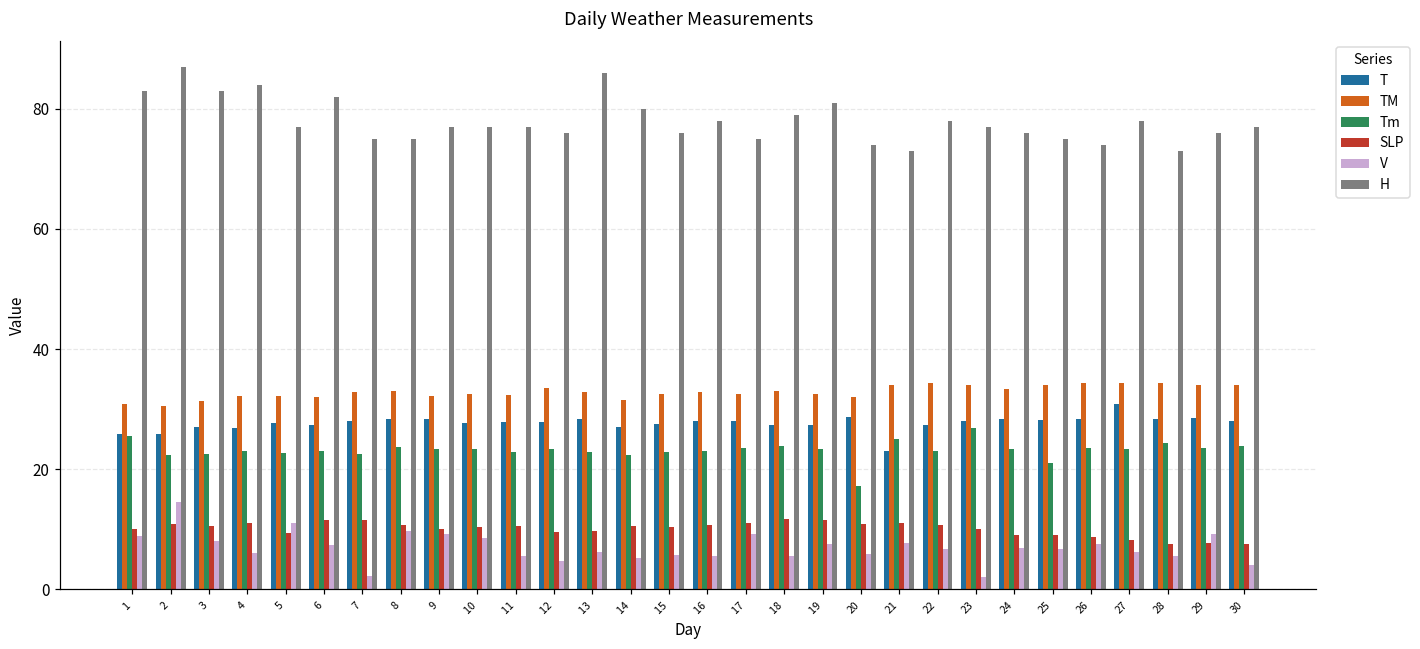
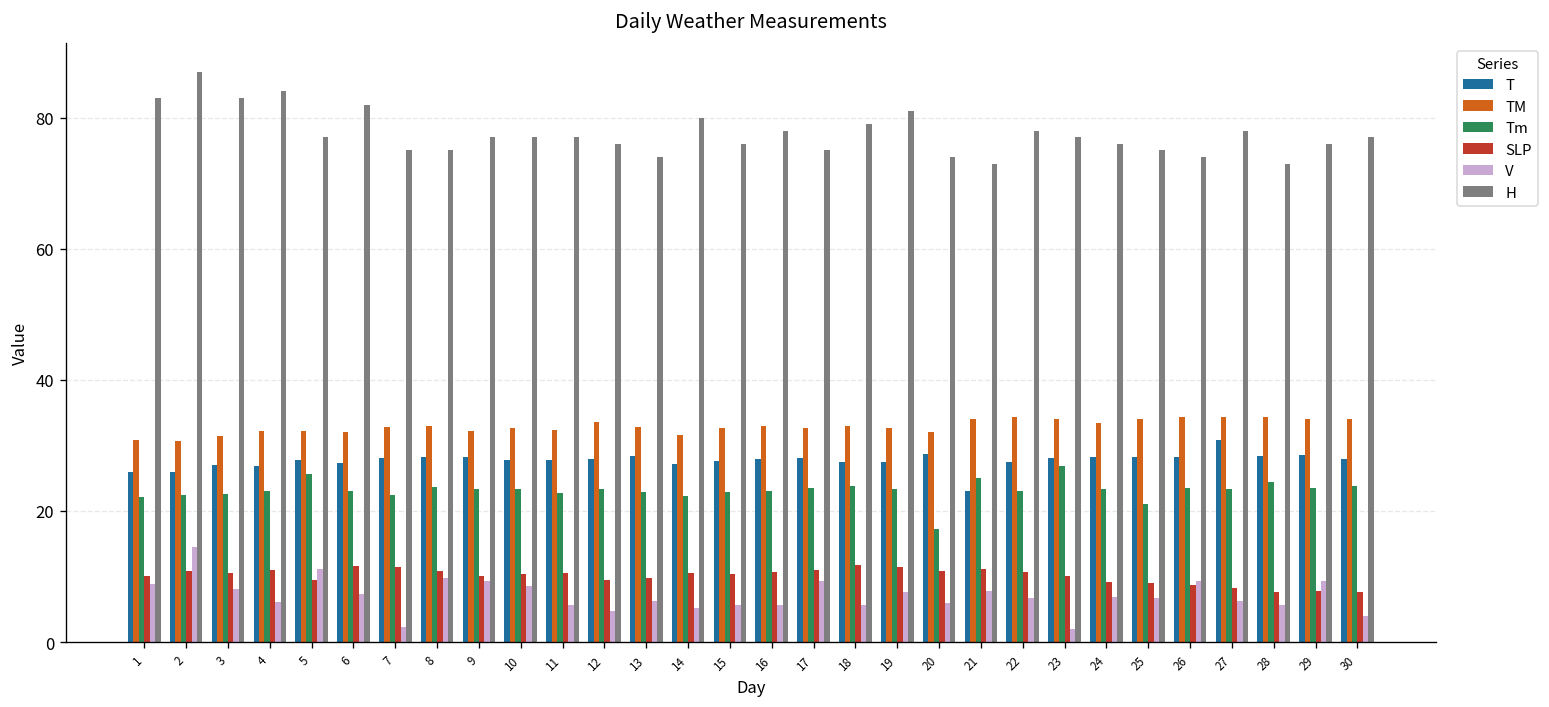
  {
    "T": {
      "1": 26,
      "2": 26,
      "3": 27,
      "4": 27,
      "5": 28,
      "6": 27,
      "7": 28,
      "8": 28,
      "9": 28,
      "10": 28,
      "11": 28,
      "12": 28,
      "13": 28,
      "14": 27,
      "15": 28,
      "16": 28,
      "17": 28,
      "18": 27,
      "19": 27,
      "20": 29,
      "21": 23,
      "22": 27,
      "23": 28,
      "24": 28,
      "25": 28,
      "26": 28,
      "27": 31,
      "28": 28,
      "29": 29,
      "30": 28
    },
    "Tm": {
-     "1": 26,
+     "1": 22,
      "2": 22,
      "3": 23,
      "4": 23,
-     "5": 23,
+     "5": 26,
      "6": 23,
      "7": 23,
      "8": 24,
      "9": 23,
      "10": 23,
      "11": 23,
      "12": 23,
      "13": 23,
      "14": 22,
      "15": 23,
      "16": 23,
      "17": 24,
      "18": 24,
      "19": 23,
      "20": 17,
      "21": 25,
      "22": 23,
      "23": 27,
      "24": 23,
      "25": 21,
      "26": 24,
      "27": 23,
      "28": 24,
      "29": 24,
      "30": 24
    },
    "V": {
      "1": 9,
      "2": 15,
      "3": 8,
      "4": 6,
      "5": 11,
      "6": 7,
      "7": 2,
      "8": 10,
      "9": 9,
      "10": 9,
      "11": 6,
      "12": 5,
      "13": 6,
      "14": 5,
      "15": 6,
      "16": 6,
      "17": 9,
      "18": 6,
      "19": 8,
      "20": 6,
      "21": 8,
      "22": 7,
      "23": 2,
      "24": 7,
      "25": 7,
-     "26": 8,
+     "26": 9,
      "27": 6,
      "28": 6,
      "29": 9,
      "30": 4
    },
    "H": {
      "1": 83,
      "2": 87,
      "3": 83,
      "4": 84,
      "5": 77,
      "6": 82,
      "7": 75,
      "8": 75,
      "9": 77,
      "10": 77,
      "11": 77,
      "12": 76,
-     "13": 86,
+     "13": 74,
      "14": 80,
      "15": 76,
      "16": 78,
      "17": 75,
      "18": 79,
      "19": 81,
      "20": 74,
      "21": 73,
      "22": 78,
      "23": 77,
      "24": 76,
      "25": 75,
      "26": 74,
      "27": 78,
      "28": 73,
      "29": 76,
      "30": 77
    }
  }
